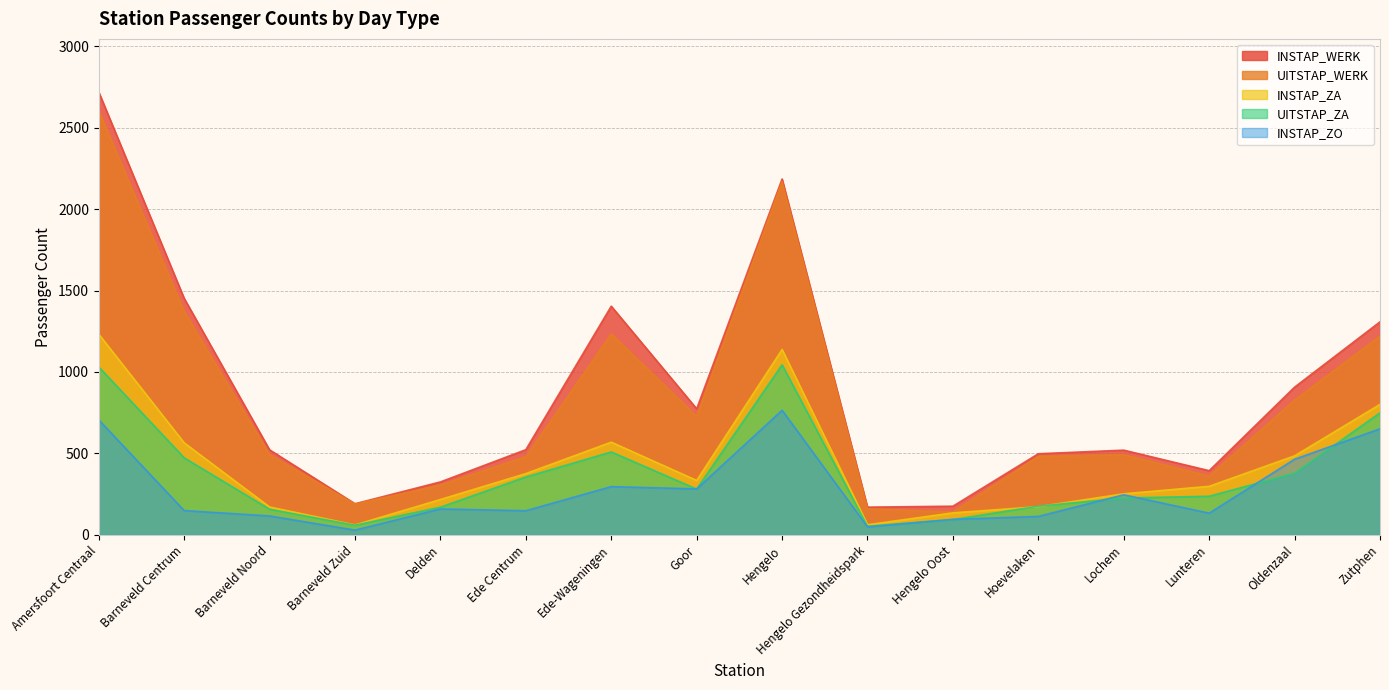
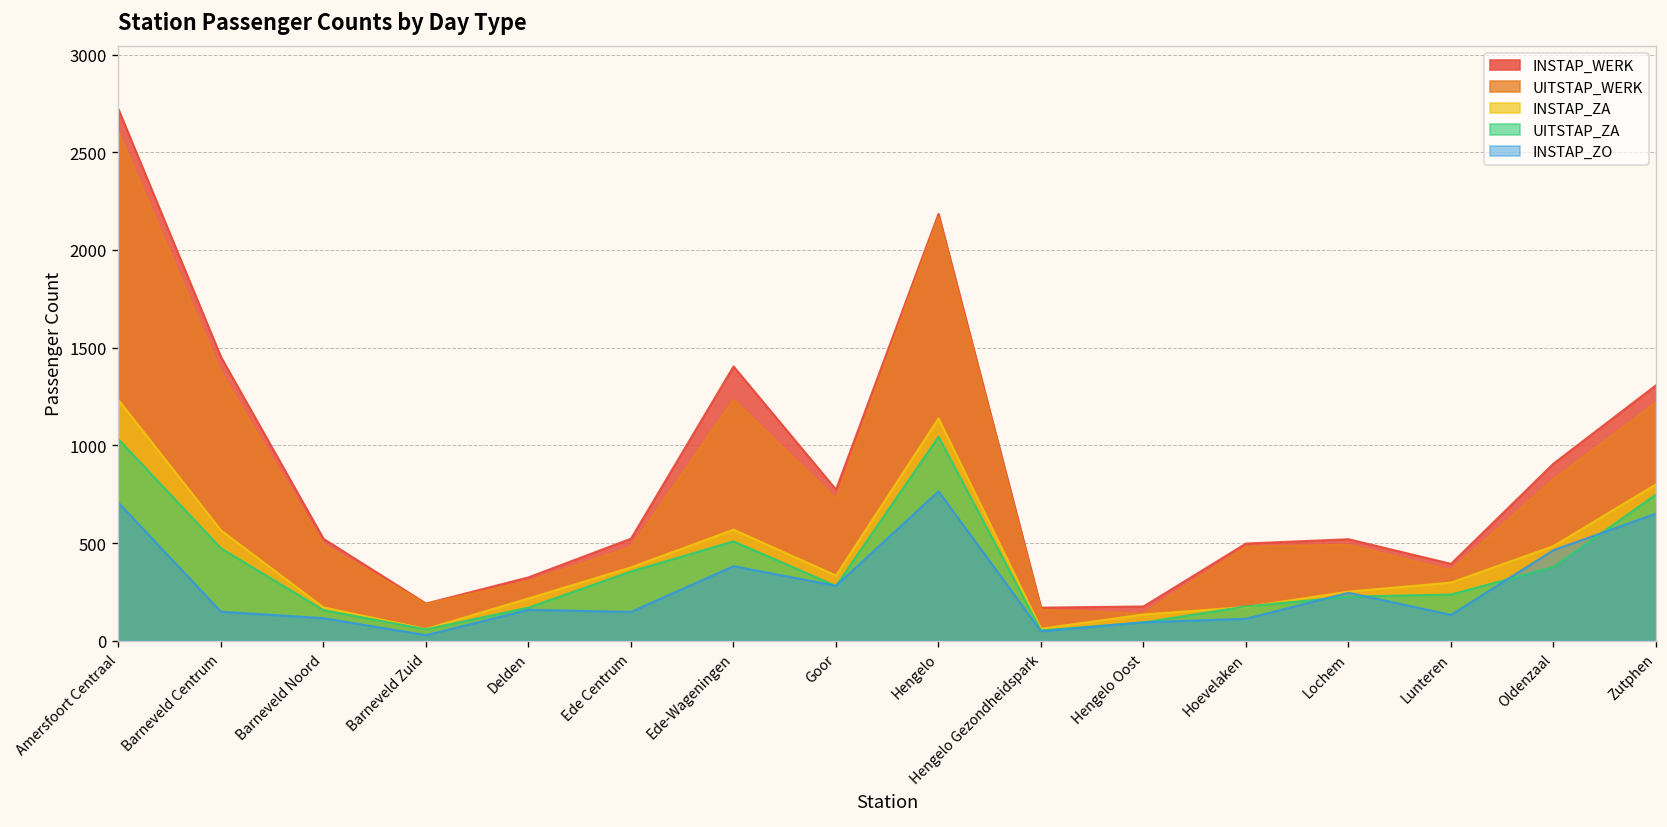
  {
    "INSTAP_ZA": {
      "Amersfoort Centraal": 1230,
      "Barneveld Centrum": 570,
      "Delden": 220,
      "Ede Centrum": 380,
      "Ede-Wageningen": 570,
      "Goor": 330,
      "Hengelo": 1140,
      "Lunteren": 300,
      "Oldenzaal": 490,
      "Zutphen": 800
    },
    "UITSTAP_ZA": {
      "Amersfoort Centraal": 1030,
      "Barneveld Centrum": 470,
      "Ede Centrum": 360,
      "Ede-Wageningen": 510,
      "Hengelo": 1040,
      "Lochem": 230,
      "Lunteren": 240,
      "Oldenzaal": 380,
      "Zutphen": 750
    },
    "INSTAP_ZO": {
      "Amersfoort Centraal": 710,
      "Barneveld Centrum": 150,
      "Barneveld Noord": 120,
      "Barneveld Zuid": 30,
      "Ede Centrum": 150,
-     "Ede-Wageningen": 300,
+     "Ede-Wageningen": 380,
      "Hengelo": 770,
      "Hoevelaken": 110,
      "Lunteren": 130,
      "Oldenzaal": 460,
      "Zutphen": 650
    }
  }
